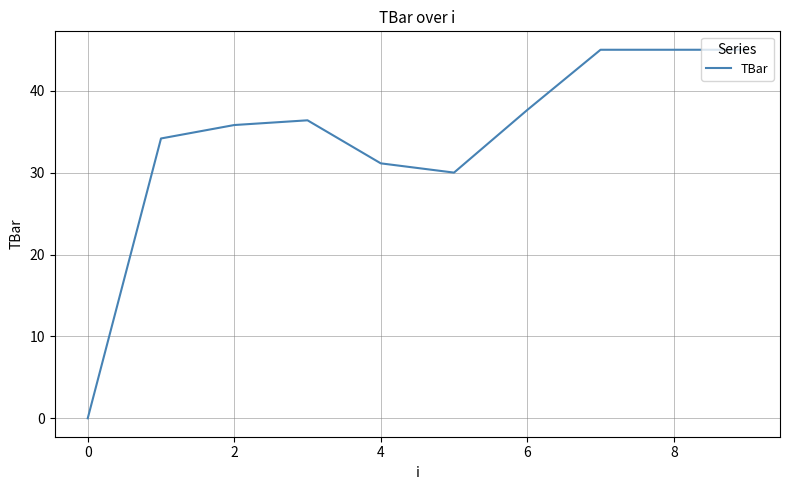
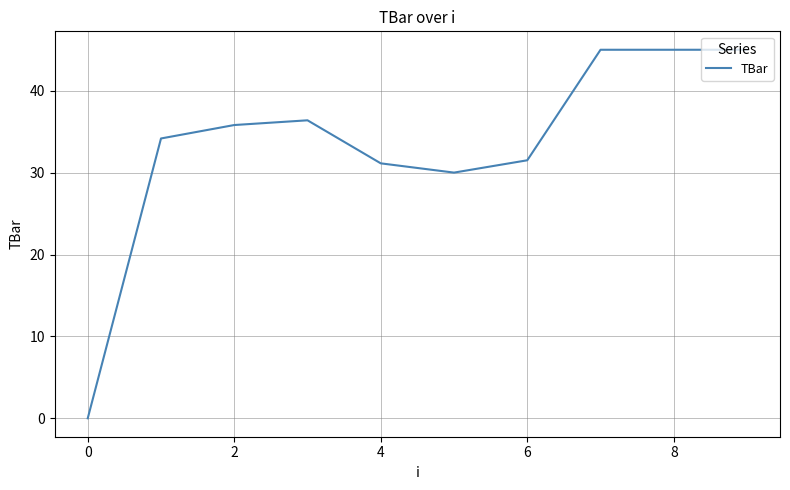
  {
    "0": 0,
    "2": 36,
    "4": 31,
-   "6": 38,
+   "6": 32,
    "8": 45
  }
